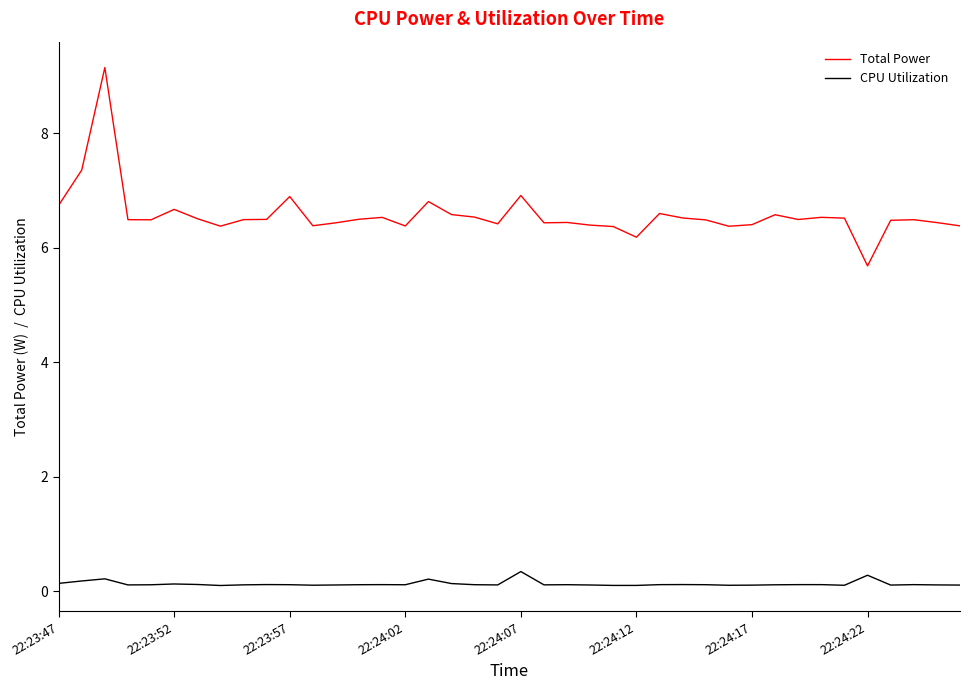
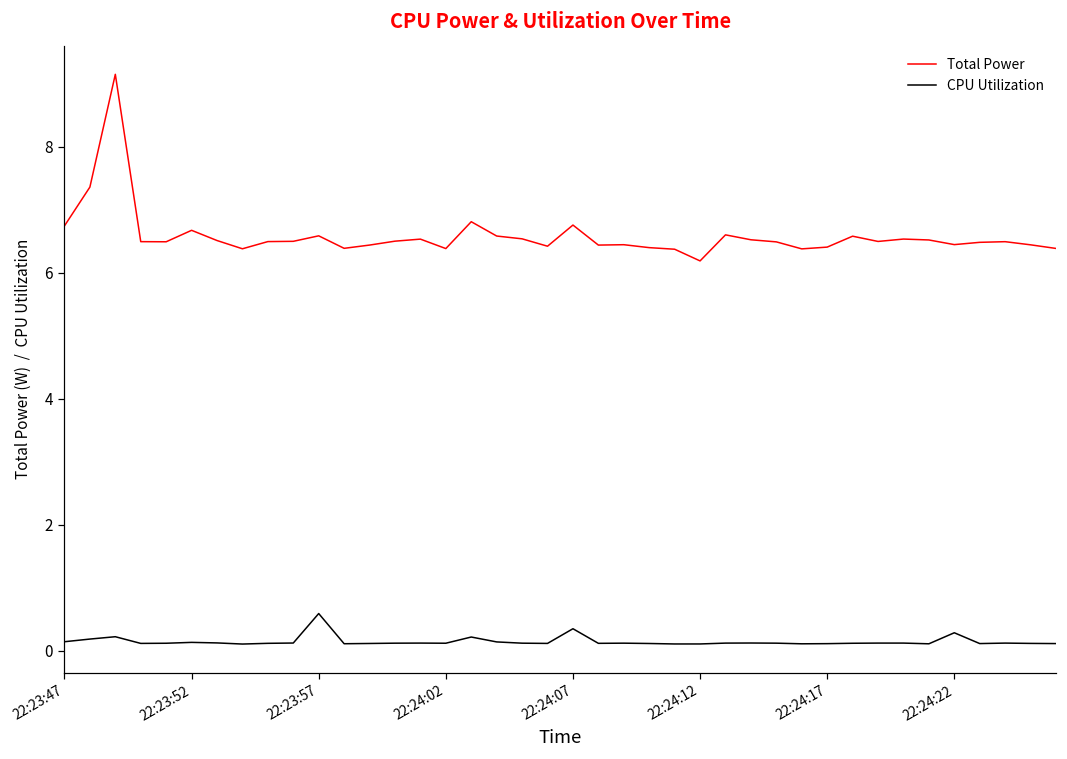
  {
    "Total Power": {
      "22:23:47": 6.7,
      "22:23:52": 6.7,
-     "22:23:57": 6.9,
+     "22:23:57": 6.6,
      "22:24:02": 6.4,
-     "22:24:07": 6.9,
+     "22:24:07": 6.8,
      "22:24:12": 6.2,
      "22:24:17": 6.4,
-     "22:24:22": 5.7
+     "22:24:22": 6.4
    },
    "CPU Utilization": {
      "22:23:47": 0.1,
      "22:23:52": 0.1,
-     "22:23:57": 0.1,
+     "22:23:57": 0.6,
      "22:24:02": 0.1,
      "22:24:07": 0.3,
      "22:24:12": 0.1,
      "22:24:17": 0.1,
      "22:24:22": 0.3
    }
  }
